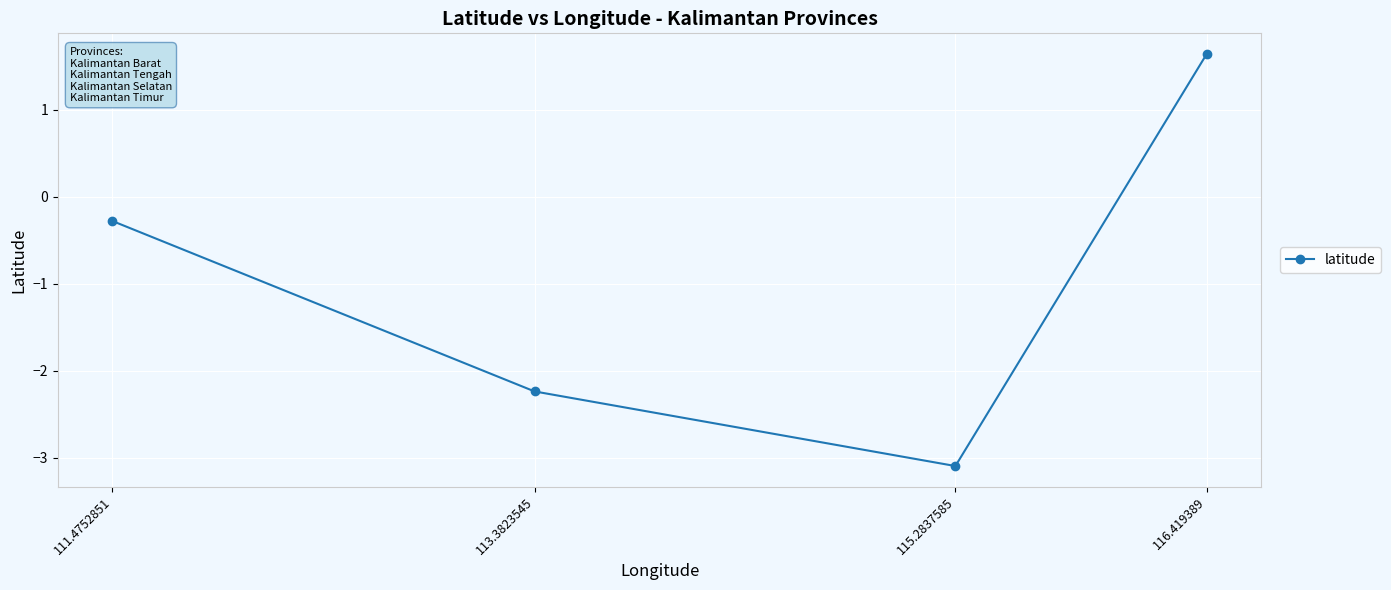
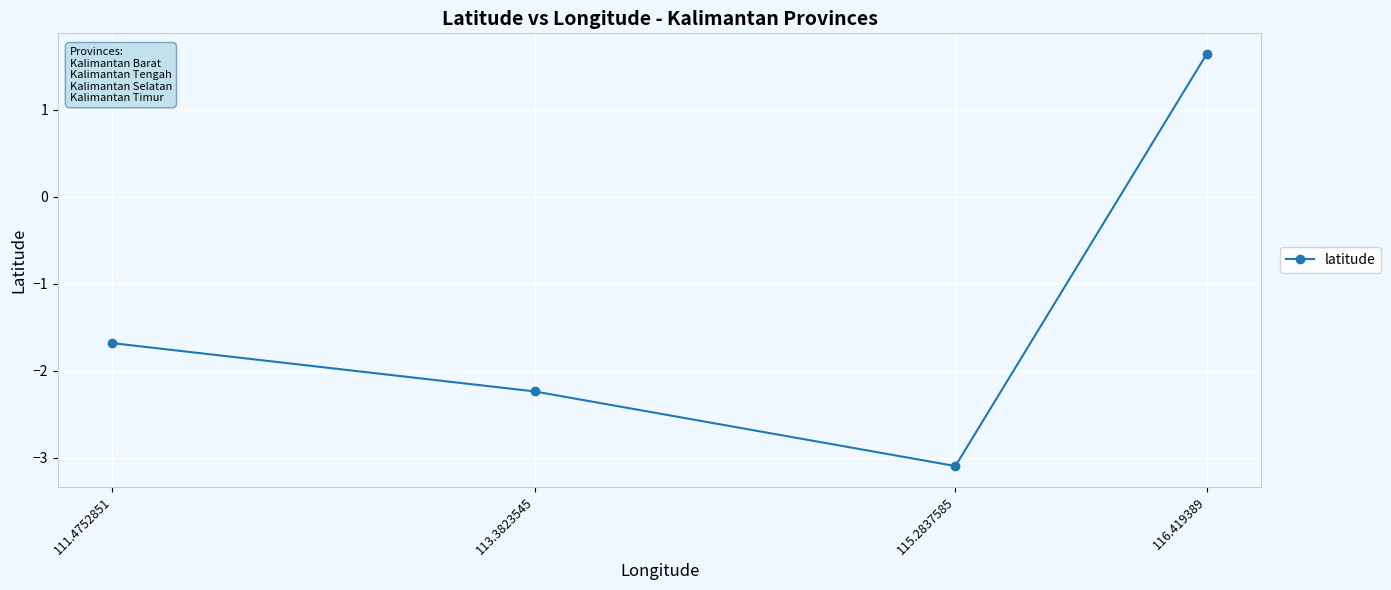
  {
-   "111.4752851": -0.3,
+   "111.4752851": -1.7,
    "113.3823545": -2.2,
    "115.2837585": -3.1,
    "116.419389": 1.6
  }
